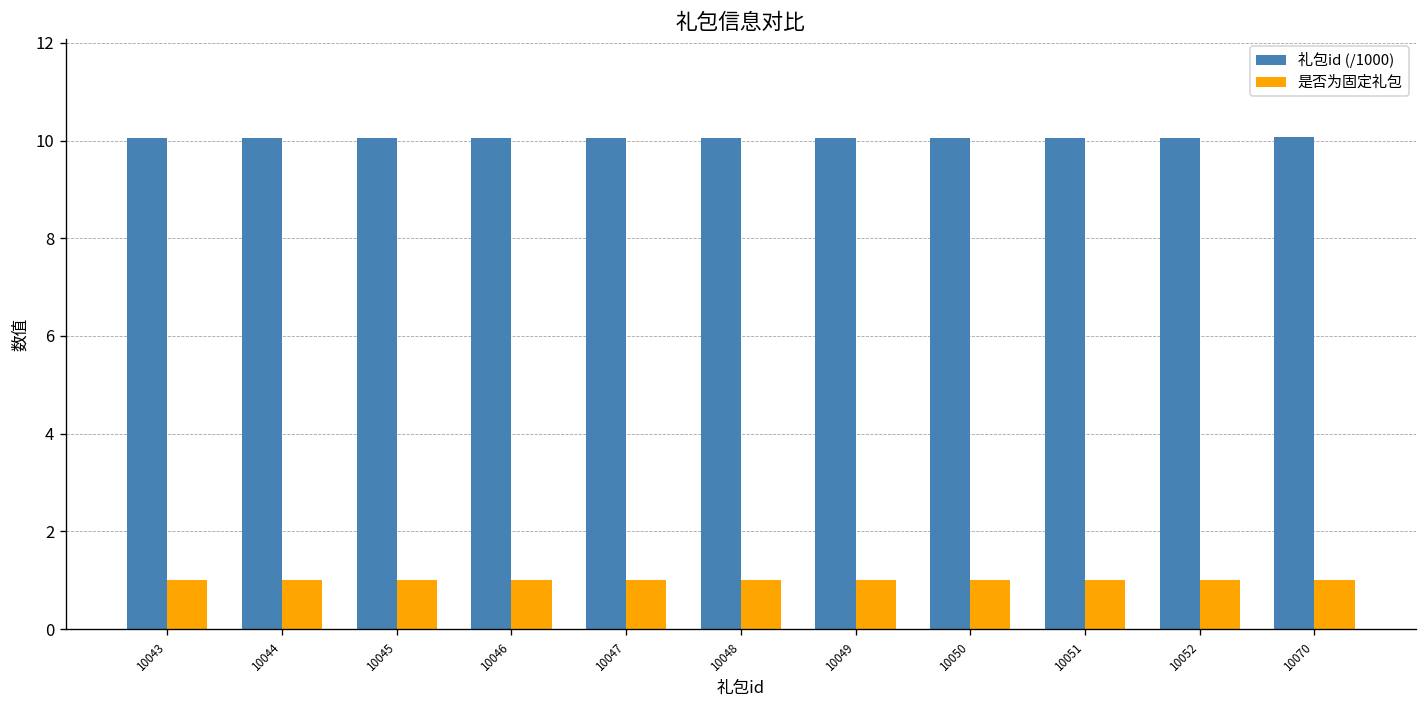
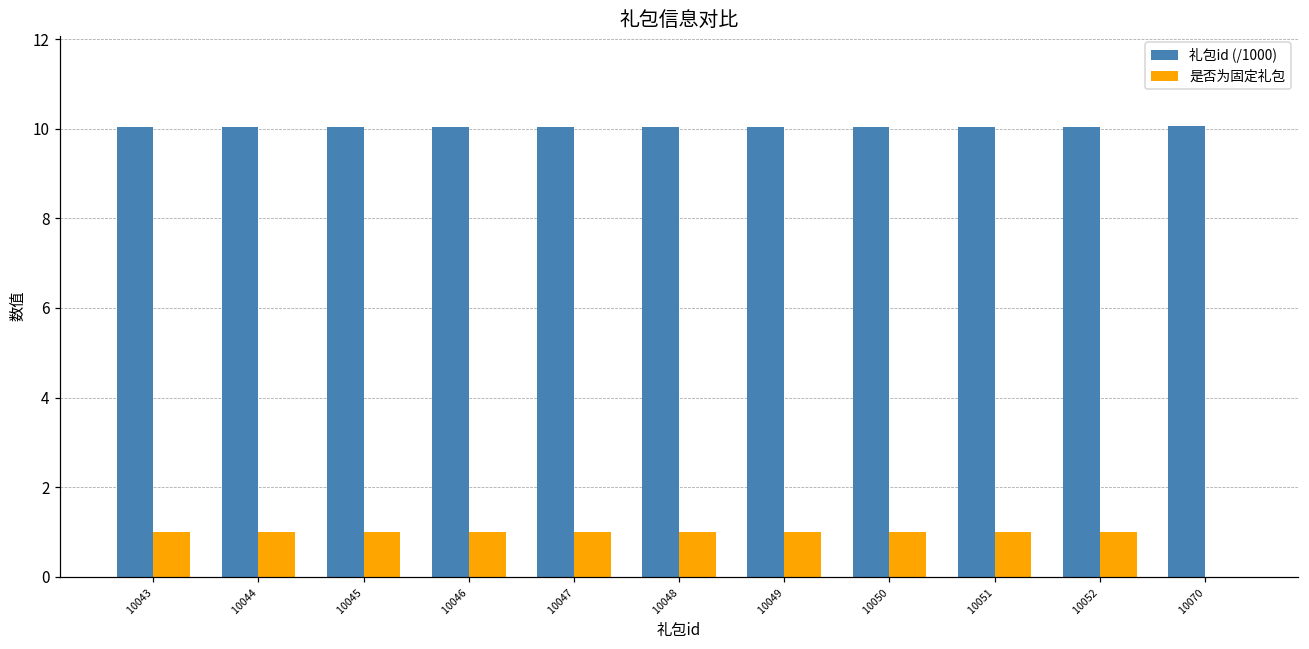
  {
    "礼包id (/1000)": {
      "10043": 10,
      "10044": 10,
      "10045": 10,
      "10046": 10,
      "10047": 10,
      "10048": 10,
      "10049": 10,
      "10050": 10,
      "10051": 10,
      "10052": 10,
      "10070": 10.1
    },
    "是否为固定礼包": {
      "10043": 1,
      "10044": 1,
      "10045": 1,
      "10046": 1,
      "10047": 1,
      "10048": 1,
      "10049": 1,
      "10050": 1,
      "10051": 1,
      "10052": 1,
-     "10070": 1
+     "10070": 0
    }
  }
